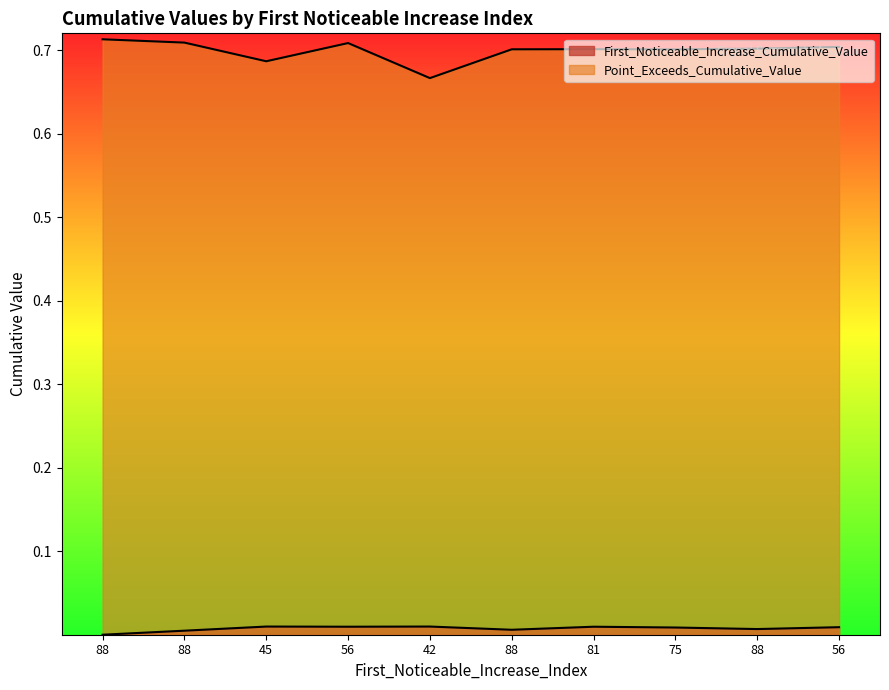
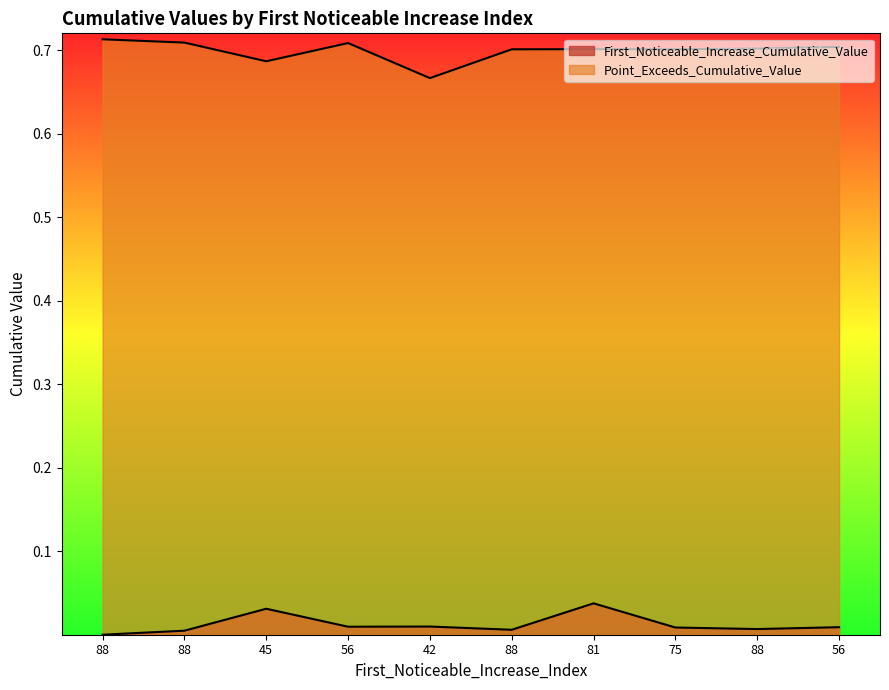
  {
    "First_Noticeable_Increase_Cumulative_Value": {
-     "45": 0.01,
+     "45": 0.03,
      "42": 0.01,
-     "81": 0.01,
+     "81": 0.04,
      "75": 0.01
    },
    "Point_Exceeds_Cumulative_Value": {
      "45": 0.69,
      "42": 0.67
    }
  }
